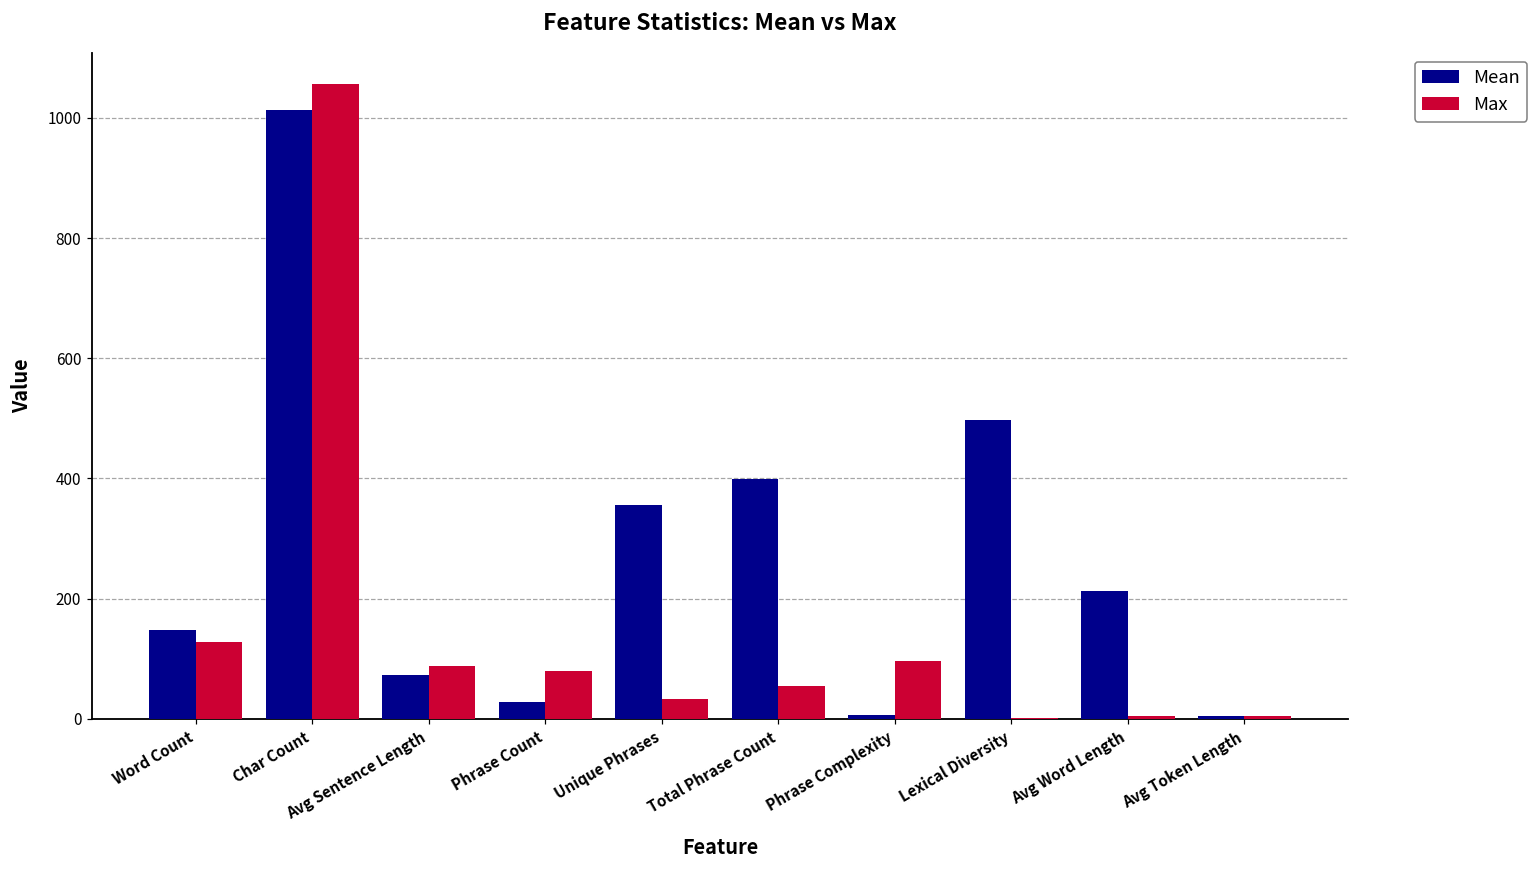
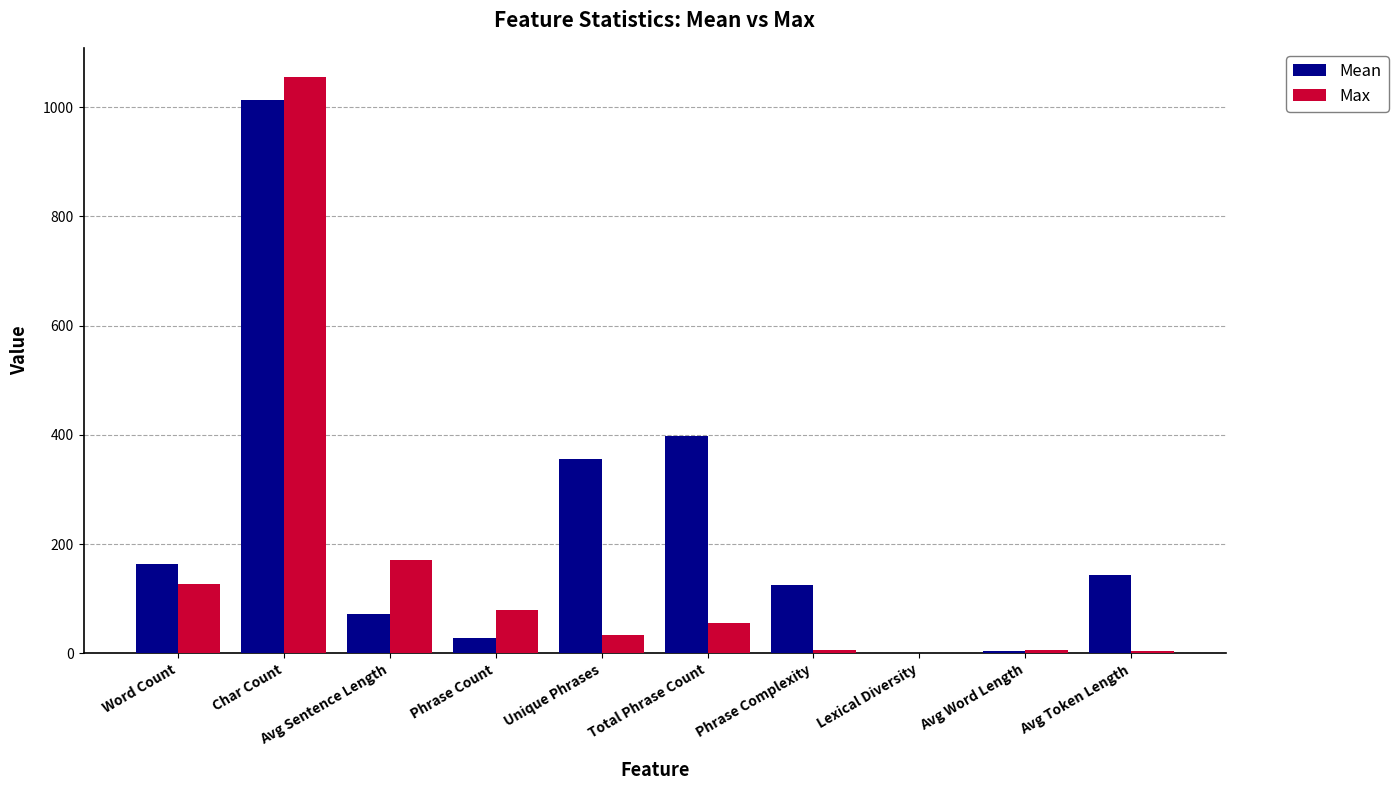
  {
    "Mean": {
-     "Word Count": 150,
+     "Word Count": 160,
      "Char Count": 1010,
      "Avg Sentence Length": 70,
      "Phrase Count": 30,
      "Unique Phrases": 360,
      "Total Phrase Count": 400,
-     "Phrase Complexity": 10,
-     "Lexical Diversity": 500,
-     "Avg Word Length": 210,
-     "Avg Token Length": 0
+     "Phrase Complexity": 120,
+     "Lexical Diversity": 0,
+     "Avg Word Length": 0,
+     "Avg Token Length": 140
    },
    "Max": {
      "Word Count": 130,
      "Char Count": 1060,
-     "Avg Sentence Length": 90,
+     "Avg Sentence Length": 170,
      "Phrase Count": 80,
      "Unique Phrases": 30,
      "Total Phrase Count": 60,
-     "Phrase Complexity": 100,
+     "Phrase Complexity": 10,
      "Avg Word Length": 10,
      "Avg Token Length": 0
    }
  }
